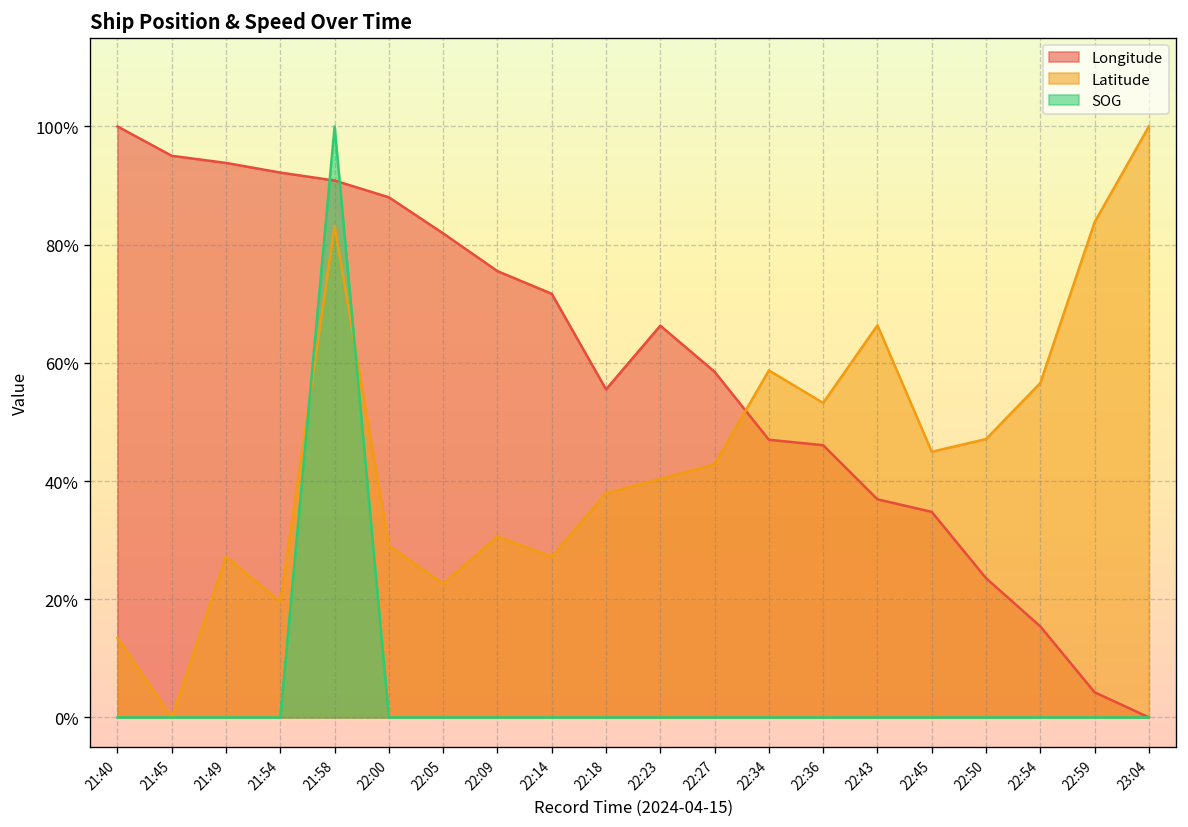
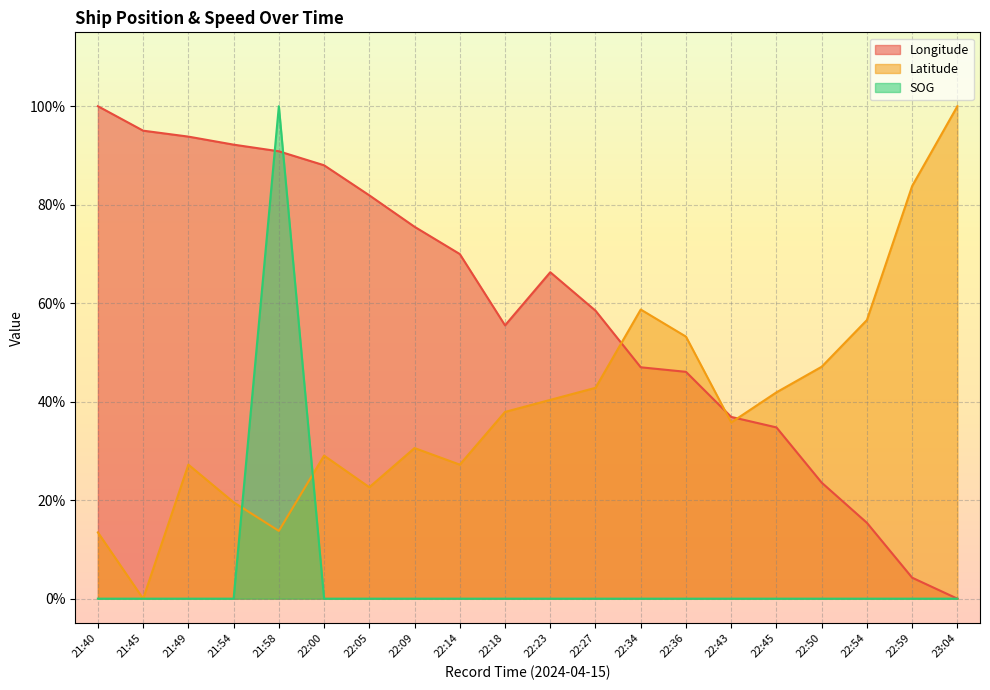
  {
    "Longitude": {
      "21:40": "100%",
      "21:45": "95%",
      "21:49": "94%",
      "21:54": "92%",
      "21:58": "91%",
      "22:00": "88%",
      "22:05": "82%",
      "22:09": "76%",
-     "22:14": "72%",
+     "22:14": "70%",
      "22:18": "56%",
      "22:23": "66%",
      "22:27": "58%",
      "22:34": "47%",
      "22:36": "46%",
      "22:43": "37%",
      "22:45": "35%",
      "22:50": "24%",
      "22:54": "15%",
      "22:59": "4%"
    },
    "Latitude": {
      "21:40": "13%",
      "21:49": "27%",
      "21:54": "20%",
-     "21:58": "83%",
+     "21:58": "14%",
      "22:00": "29%",
      "22:05": "23%",
      "22:09": "31%",
      "22:14": "27%",
      "22:18": "38%",
      "22:23": "40%",
      "22:27": "43%",
      "22:34": "59%",
      "22:36": "53%",
-     "22:43": "66%",
-     "22:45": "45%",
+     "22:43": "36%",
+     "22:45": "42%",
      "22:50": "47%",
      "22:54": "57%",
      "22:59": "84%",
      "23:04": "100%"
    },
    "SOG": {
      "21:40": "0%",
      "21:49": "0%",
      "21:54": "0%",
      "21:58": "100%",
      "22:00": "0%",
      "22:05": "0%",
      "22:09": "0%",
      "22:14": "0%",
      "22:18": "0%",
      "22:23": "0%",
      "22:27": "0%",
      "22:34": "0%",
      "22:36": "0%",
      "22:43": "0%",
      "22:45": "0%",
      "22:50": "0%",
      "22:54": "0%",
      "22:59": "0%"
    }
  }
